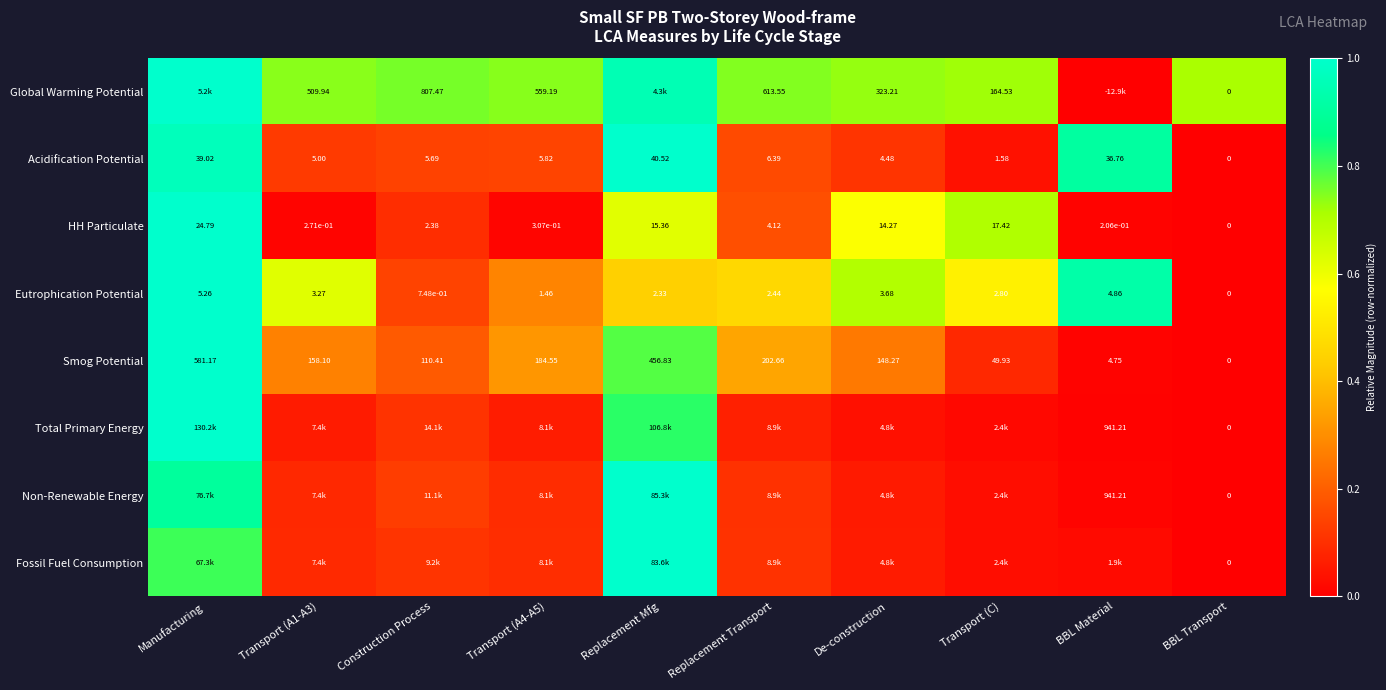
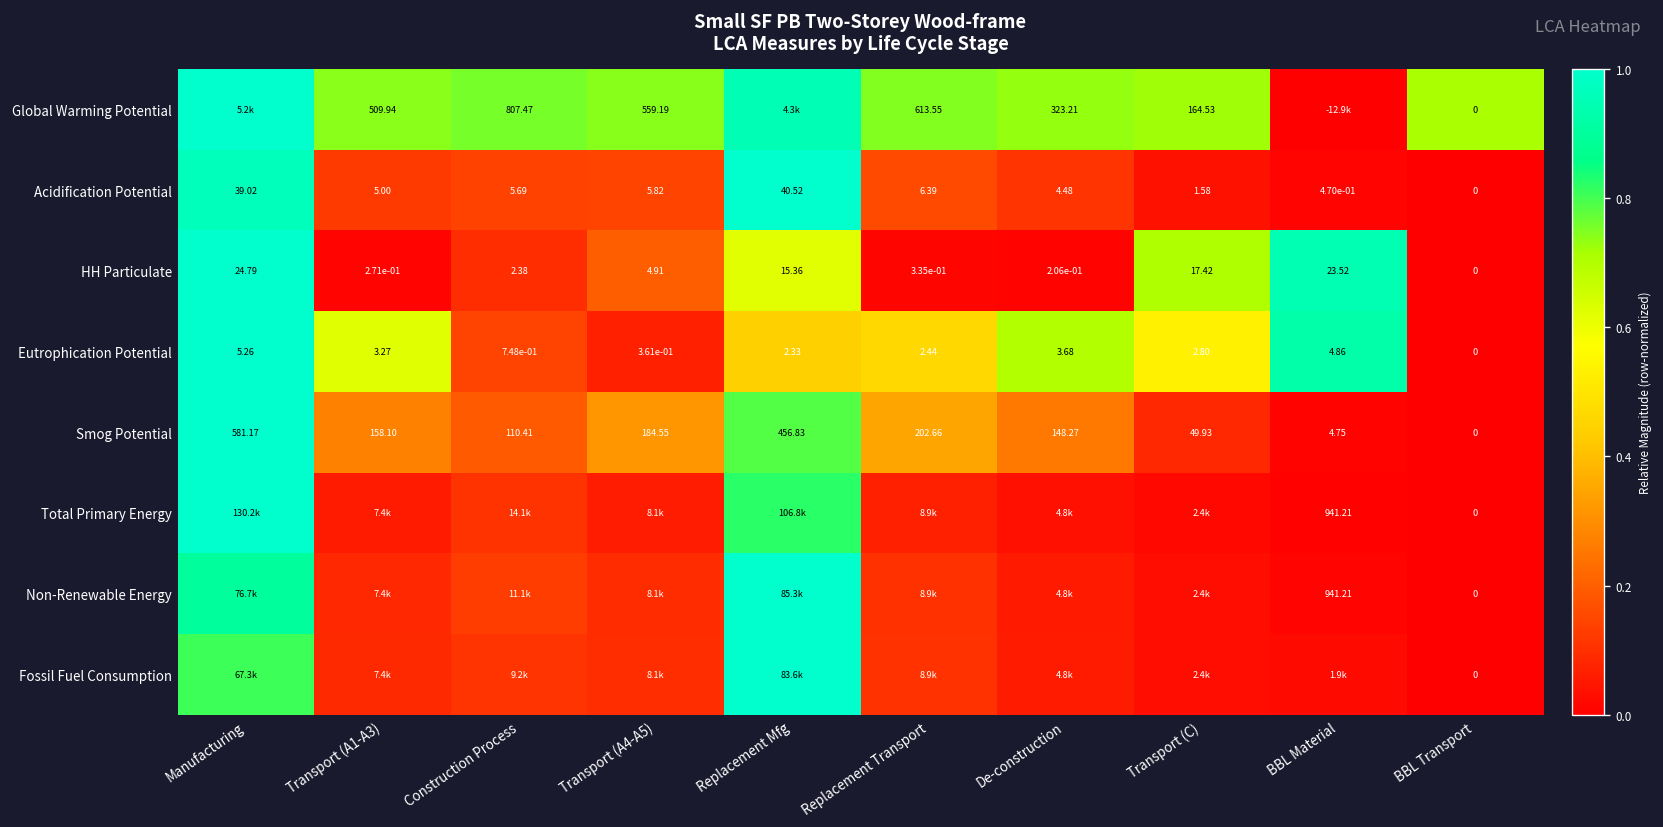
  {
    "Global Warming Potential": {
      "Manufacturing": "5.2k",
      "Transport (A1-A3)": "509.94",
      "Construction Process": "807.47",
      "Transport (A4-A5)": "559.19",
      "Replacement Mfg": "4.3k",
      "Replacement Transport": "613.55",
      "De-construction": "323.21",
      "Transport (C)": "164.53",
      "BBL Material": "-12.9k",
      "BBL Transport": "0"
    },
    "Acidification Potential": {
      "Manufacturing": "39.02",
      "Transport (A1-A3)": "5.00",
      "Construction Process": "5.69",
      "Transport (A4-A5)": "5.82",
      "Replacement Mfg": "40.52",
      "Replacement Transport": "6.39",
      "De-construction": "4.48",
      "Transport (C)": "1.58",
-     "BBL Material": "36.76",
+     "BBL Material": "4.70e-01",
      "BBL Transport": "0"
    },
    "HH Particulate": {
      "Manufacturing": "24.79",
      "Transport (A1-A3)": "2.71e-01",
      "Construction Process": "2.38",
-     "Transport (A4-A5)": "3.07e-01",
+     "Transport (A4-A5)": "4.91",
      "Replacement Mfg": "15.36",
-     "Replacement Transport": "4.12",
-     "De-construction": "14.27",
+     "Replacement Transport": "3.35e-01",
+     "De-construction": "2.06e-01",
      "Transport (C)": "17.42",
-     "BBL Material": "2.06e-01",
+     "BBL Material": "23.52",
      "BBL Transport": "0"
    },
    "Eutrophication Potential": {
      "Manufacturing": "5.26",
      "Transport (A1-A3)": "3.27",
      "Construction Process": "7.48e-01",
-     "Transport (A4-A5)": "1.46",
+     "Transport (A4-A5)": "3.61e-01",
      "Replacement Mfg": "2.33",
      "Replacement Transport": "2.44",
      "De-construction": "3.68",
      "Transport (C)": "2.80",
      "BBL Material": "4.86",
      "BBL Transport": "0"
    },
    "Smog Potential": {
      "Manufacturing": "581.17",
      "Transport (A1-A3)": "158.10",
      "Construction Process": "110.41",
      "Transport (A4-A5)": "184.55",
      "Replacement Mfg": "456.83",
      "Replacement Transport": "202.66",
      "De-construction": "148.27",
      "Transport (C)": "49.93",
      "BBL Material": "4.75",
      "BBL Transport": "0"
    },
    "Total Primary Energy": {
      "Manufacturing": "130.2k",
      "Transport (A1-A3)": "7.4k",
      "Construction Process": "14.1k",
      "Transport (A4-A5)": "8.1k",
      "Replacement Mfg": "106.8k",
      "Replacement Transport": "8.9k",
      "De-construction": "4.8k",
      "Transport (C)": "2.4k",
      "BBL Material": "941.21",
      "BBL Transport": "0"
    },
    "Non-Renewable Energy": {
      "Manufacturing": "76.7k",
      "Transport (A1-A3)": "7.4k",
      "Construction Process": "11.1k",
      "Transport (A4-A5)": "8.1k",
      "Replacement Mfg": "85.3k",
      "Replacement Transport": "8.9k",
      "De-construction": "4.8k",
      "Transport (C)": "2.4k",
      "BBL Material": "941.21",
      "BBL Transport": "0"
    },
    "Fossil Fuel Consumption": {
      "Manufacturing": "67.3k",
      "Transport (A1-A3)": "7.4k",
      "Construction Process": "9.2k",
      "Transport (A4-A5)": "8.1k",
      "Replacement Mfg": "83.6k",
      "Replacement Transport": "8.9k",
      "De-construction": "4.8k",
      "Transport (C)": "2.4k",
      "BBL Material": "1.9k",
      "BBL Transport": "0"
    }
  }
